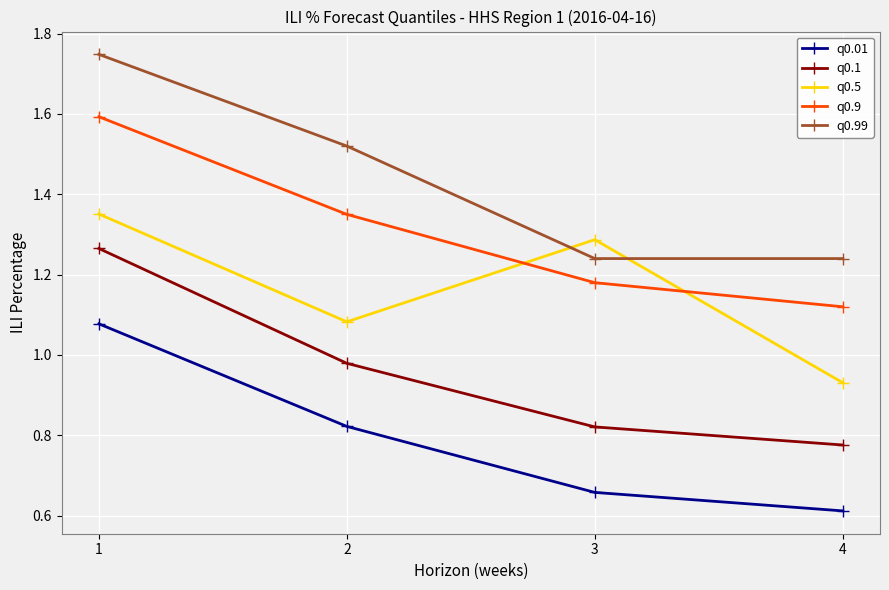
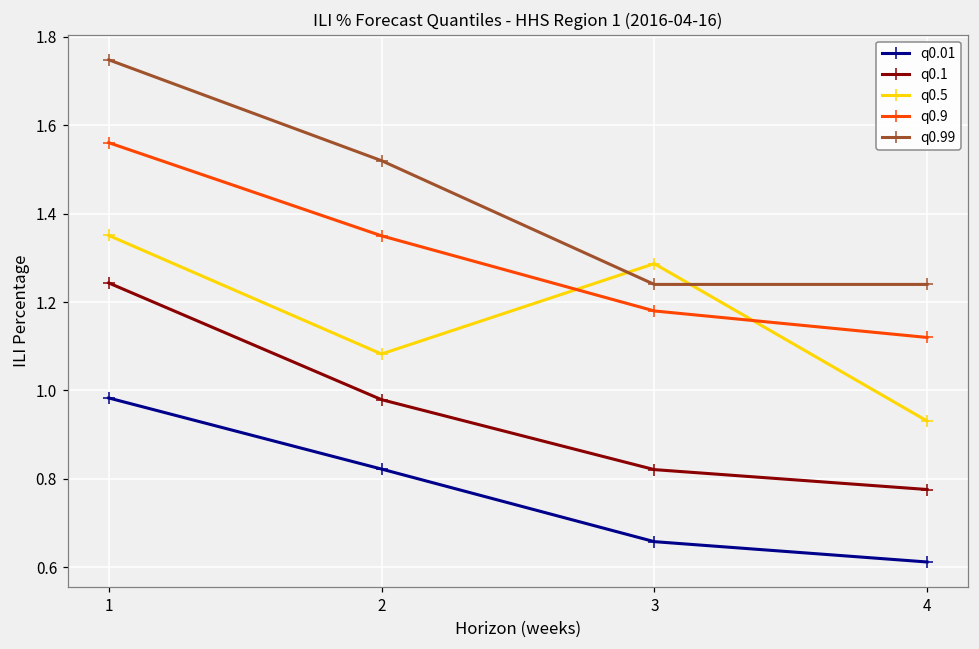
  {
    "q0.01": {
-     "1": 1.08,
+     "1": 0.98,
      "2": 0.82,
      "3": 0.66,
      "4": 0.61
    },
    "q0.1": {
-     "1": 1.27,
+     "1": 1.24,
      "2": 0.98,
      "3": 0.82,
      "4": 0.78
    },
    "q0.5": {
      "1": 1.35,
      "2": 1.08,
      "3": 1.29,
      "4": 0.93
    },
    "q0.9": {
-     "1": 1.59,
+     "1": 1.56,
      "2": 1.35,
      "3": 1.18,
      "4": 1.12
    },
    "q0.99": {
      "1": 1.75,
      "2": 1.52,
      "3": 1.24,
      "4": 1.24
    }
  }
